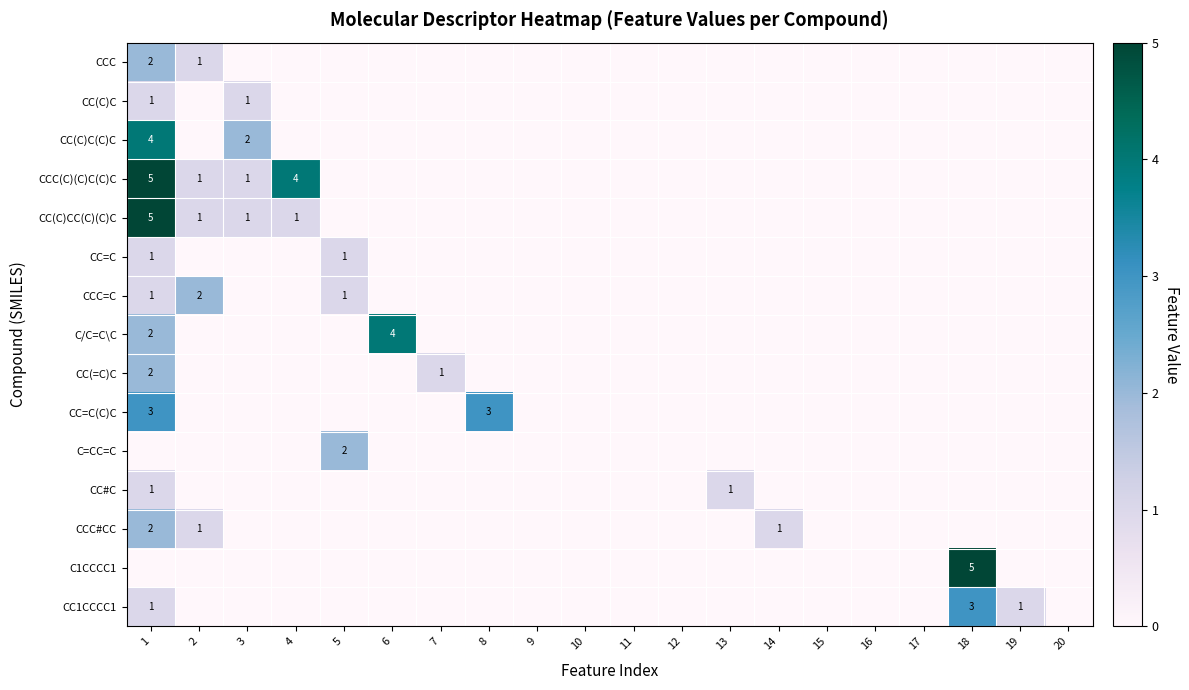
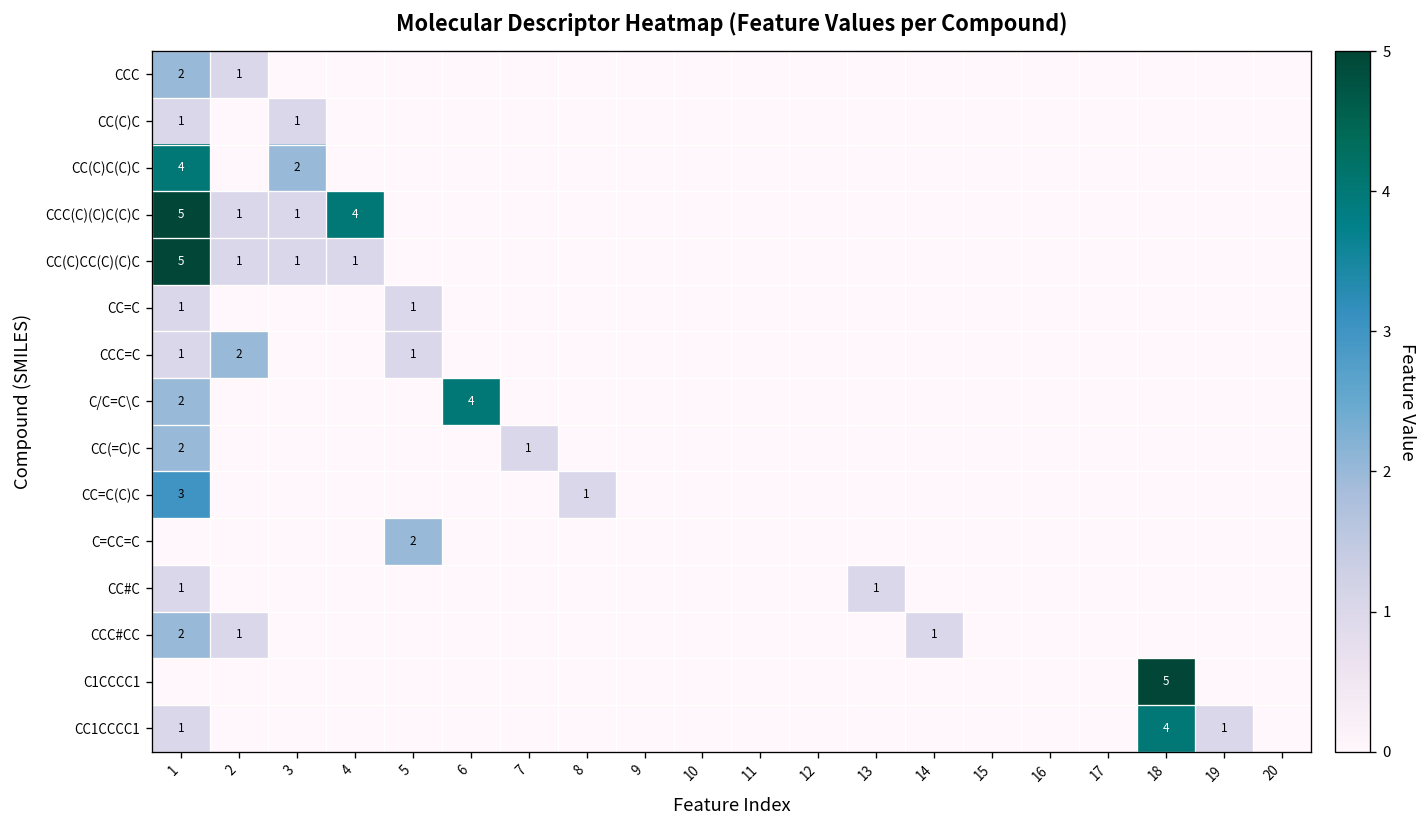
  {
    "CCC": {
      "1": 2,
      "2": 1
    },
    "CC(C)C": {
      "1": 1,
      "3": 1
    },
    "CC(C)C(C)C": {
      "1": 4,
      "3": 2
    },
    "CCC(C)(C)C(C)C": {
      "1": 5,
      "2": 1,
      "3": 1,
      "4": 4
    },
    "CC(C)CC(C)(C)C": {
      "1": 5,
      "2": 1,
      "3": 1,
      "4": 1
    },
    "CC=C": {
      "1": 1,
      "5": 1
    },
    "CCC=C": {
      "1": 1,
      "2": 2,
      "5": 1
    },
    "C/C=C\\C": {
      "1": 2,
      "6": 4
    },
    "CC(=C)C": {
      "1": 2,
      "7": 1
    },
    "CC=C(C)C": {
      "1": 3,
-     "8": 3
+     "8": 1
    },
    "C=CC=C": {
      "5": 2
    },
    "CC#C": {
      "1": 1,
      "13": 1
    },
    "CCC#CC": {
      "1": 2,
      "2": 1,
      "14": 1
    },
    "C1CCCC1": {
      "18": 5
    },
    "CC1CCCC1": {
      "1": 1,
-     "18": 3,
+     "18": 4,
      "19": 1
    }
  }
